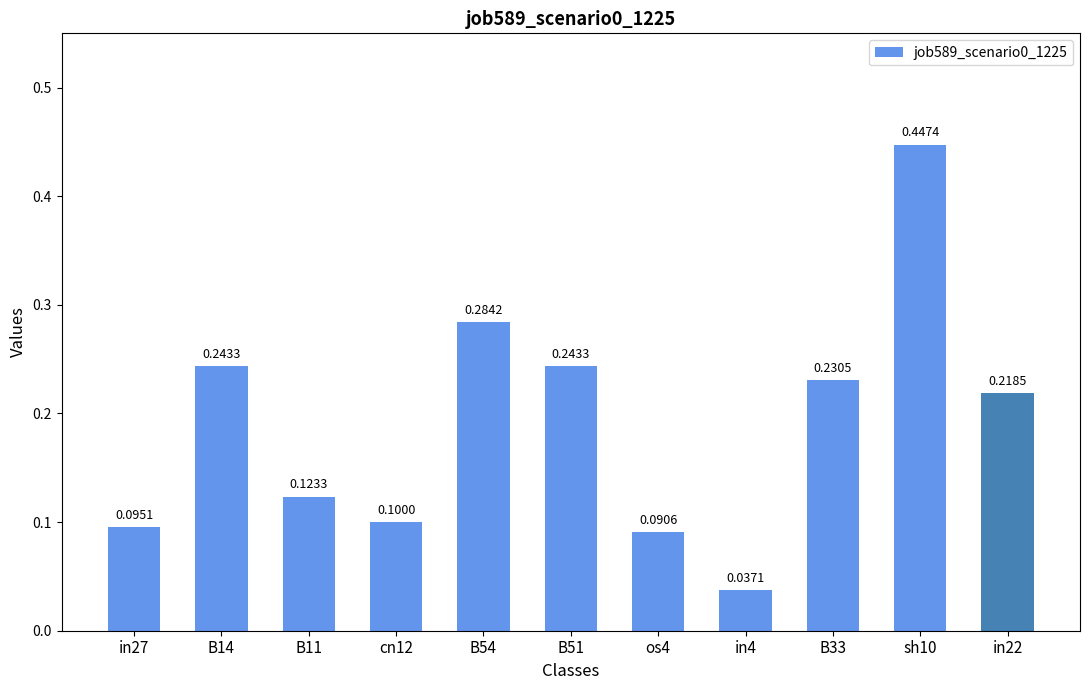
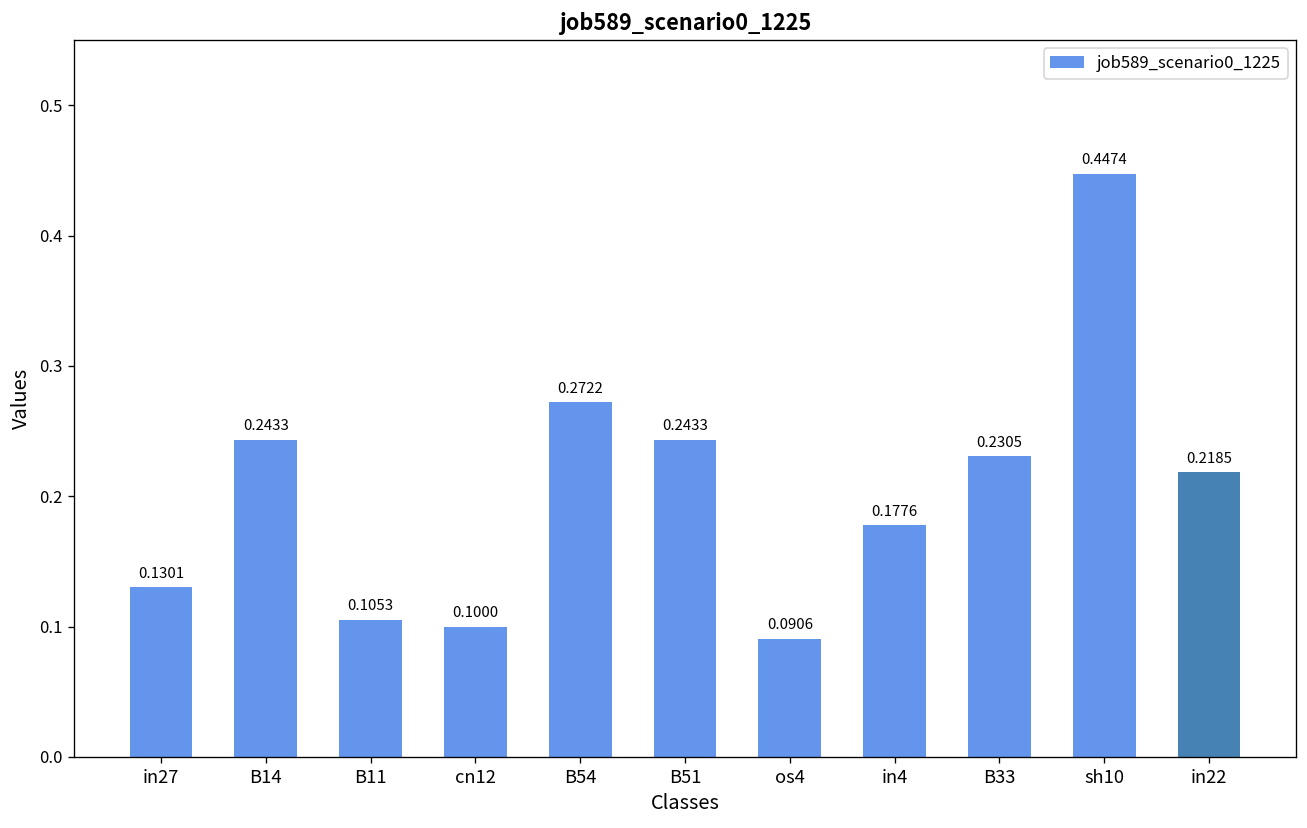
  {
-   "in27": 0.0951,
+   "in27": 0.1301,
    "B14": 0.2433,
-   "B11": 0.1233,
+   "B11": 0.1053,
    "cn12": 0.1000,
-   "B54": 0.2842,
+   "B54": 0.2722,
    "B51": 0.2433,
    "os4": 0.0906,
-   "in4": 0.0371,
+   "in4": 0.1776,
    "B33": 0.2305,
    "sh10": 0.4474,
    "in22": 0.2185
  }
